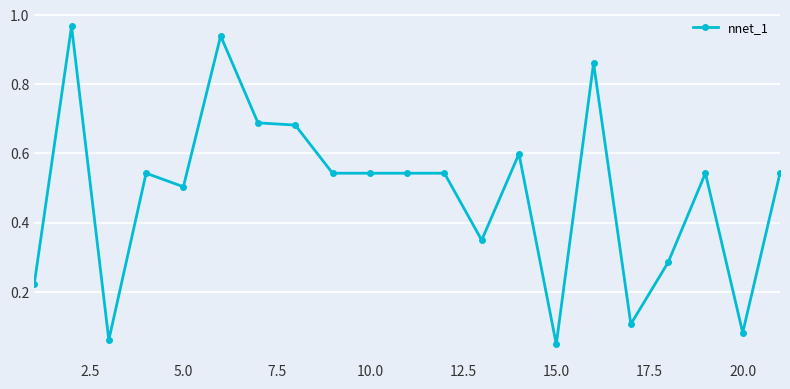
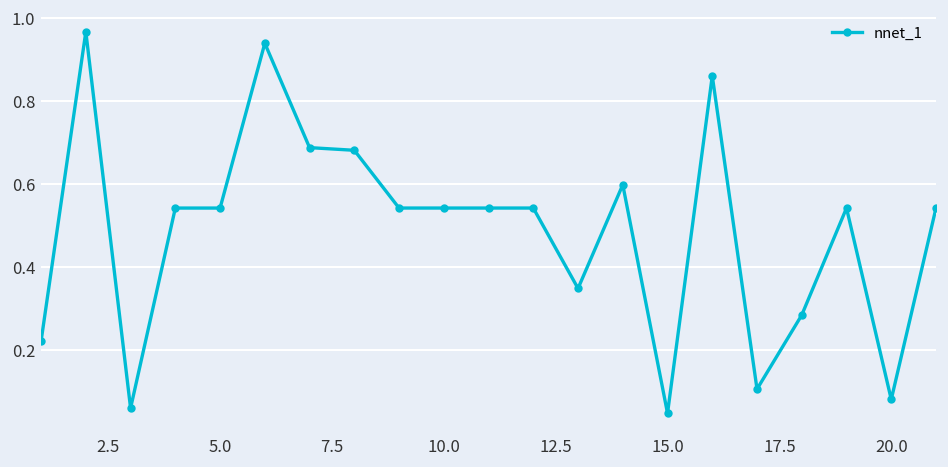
  {
-   "5.0": 0.50,
+   "5.0": 0.54,
    "10.0": 0.54,
    "15.0": 0.05,
    "20.0": 0.08
  }
